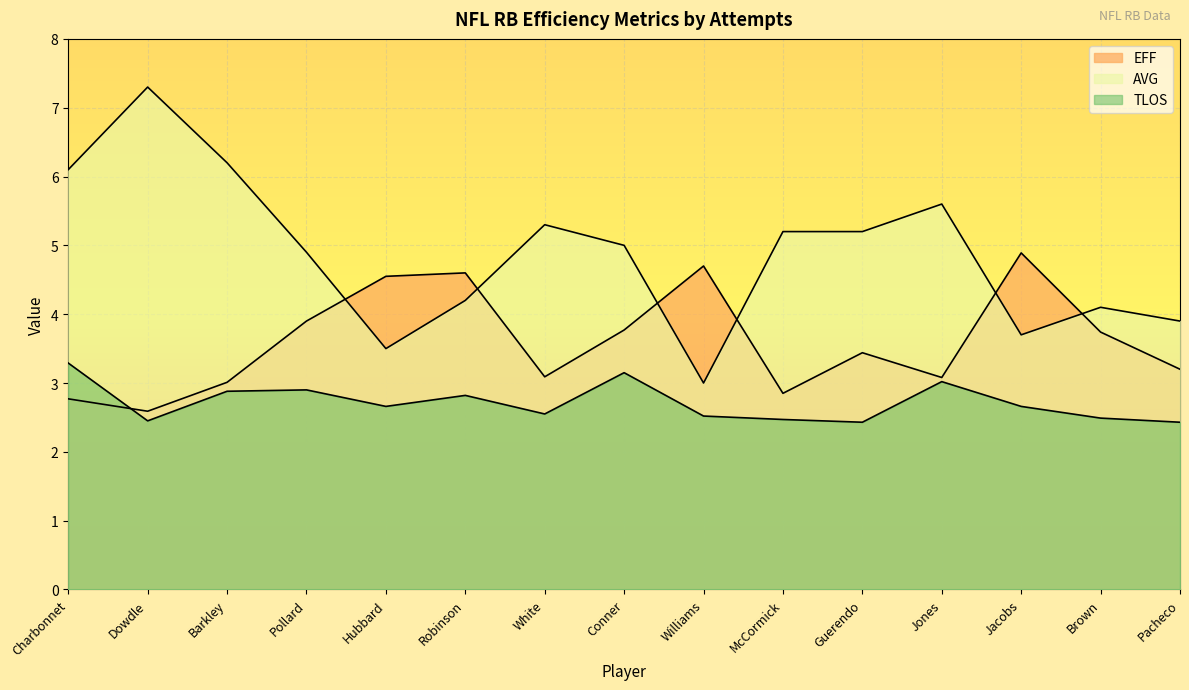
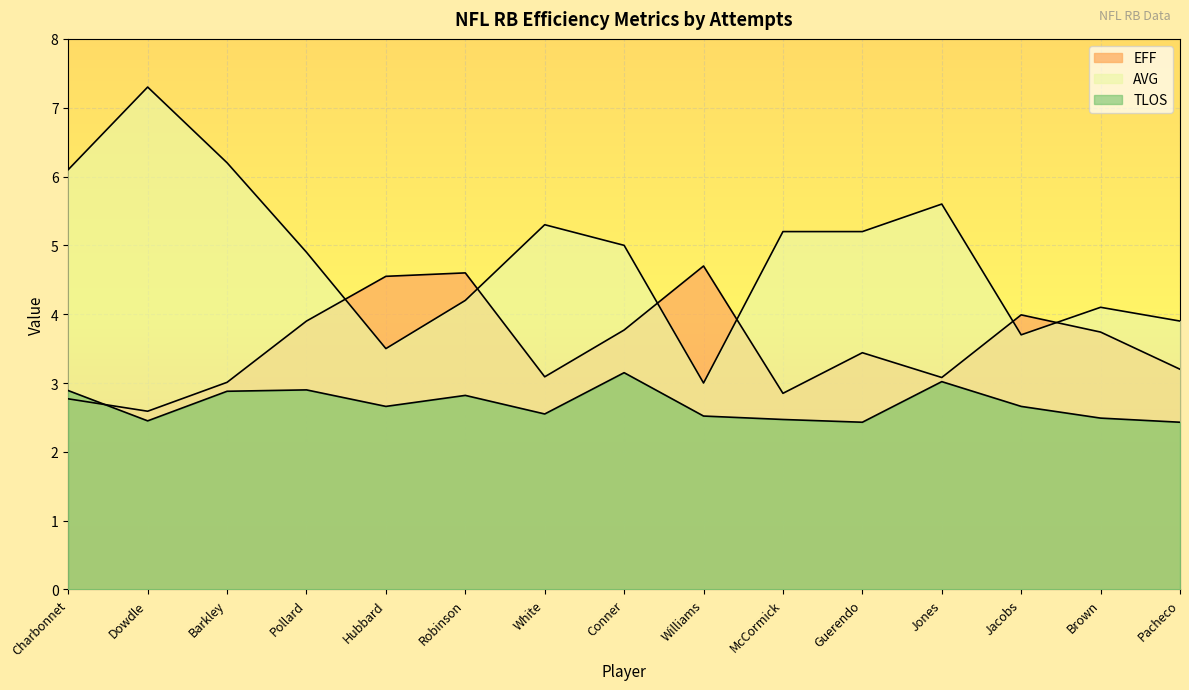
  {
    "EFF": {
      "Charbonnet": 2.8,
      "Dowdle": 2.6,
      "Barkley": 3.0,
      "Pollard": 3.9,
      "Hubbard": 4.6,
      "Robinson": 4.6,
      "White": 3.1,
      "Conner": 3.8,
      "Williams": 4.7,
      "McCormick": 2.9,
      "Guerendo": 3.4,
      "Jones": 3.1,
-     "Jacobs": 4.9,
+     "Jacobs": 4.0,
      "Brown": 3.7,
      "Pacheco": 3.2
    },
    "AVG": {
      "Charbonnet": 6.1,
      "Dowdle": 7.3,
      "Barkley": 6.2,
      "Pollard": 4.9,
      "Hubbard": 3.5,
      "Robinson": 4.2,
      "White": 5.3,
      "Conner": 5.0,
      "Williams": 3.0,
      "McCormick": 5.2,
      "Guerendo": 5.2,
      "Jones": 5.6,
      "Jacobs": 3.7,
      "Brown": 4.1,
      "Pacheco": 3.9
    },
    "TLOS": {
-     "Charbonnet": 3.3,
+     "Charbonnet": 2.9,
      "Dowdle": 2.5,
      "Barkley": 2.9,
      "Pollard": 2.9,
      "Hubbard": 2.7,
      "Robinson": 2.8,
      "White": 2.6,
      "Conner": 3.2,
      "Williams": 2.5,
      "McCormick": 2.5,
      "Guerendo": 2.4,
      "Jones": 3.0,
      "Jacobs": 2.7,
      "Brown": 2.5,
      "Pacheco": 2.4
    }
  }
